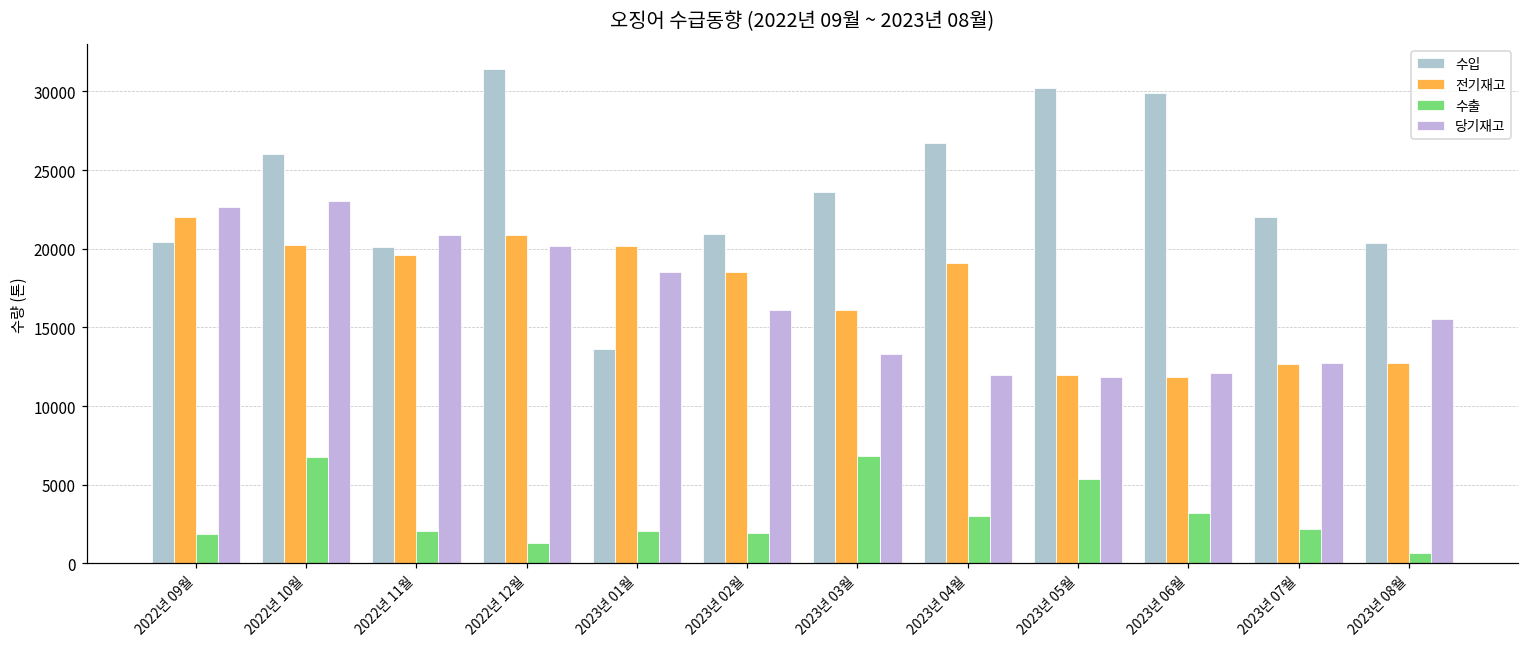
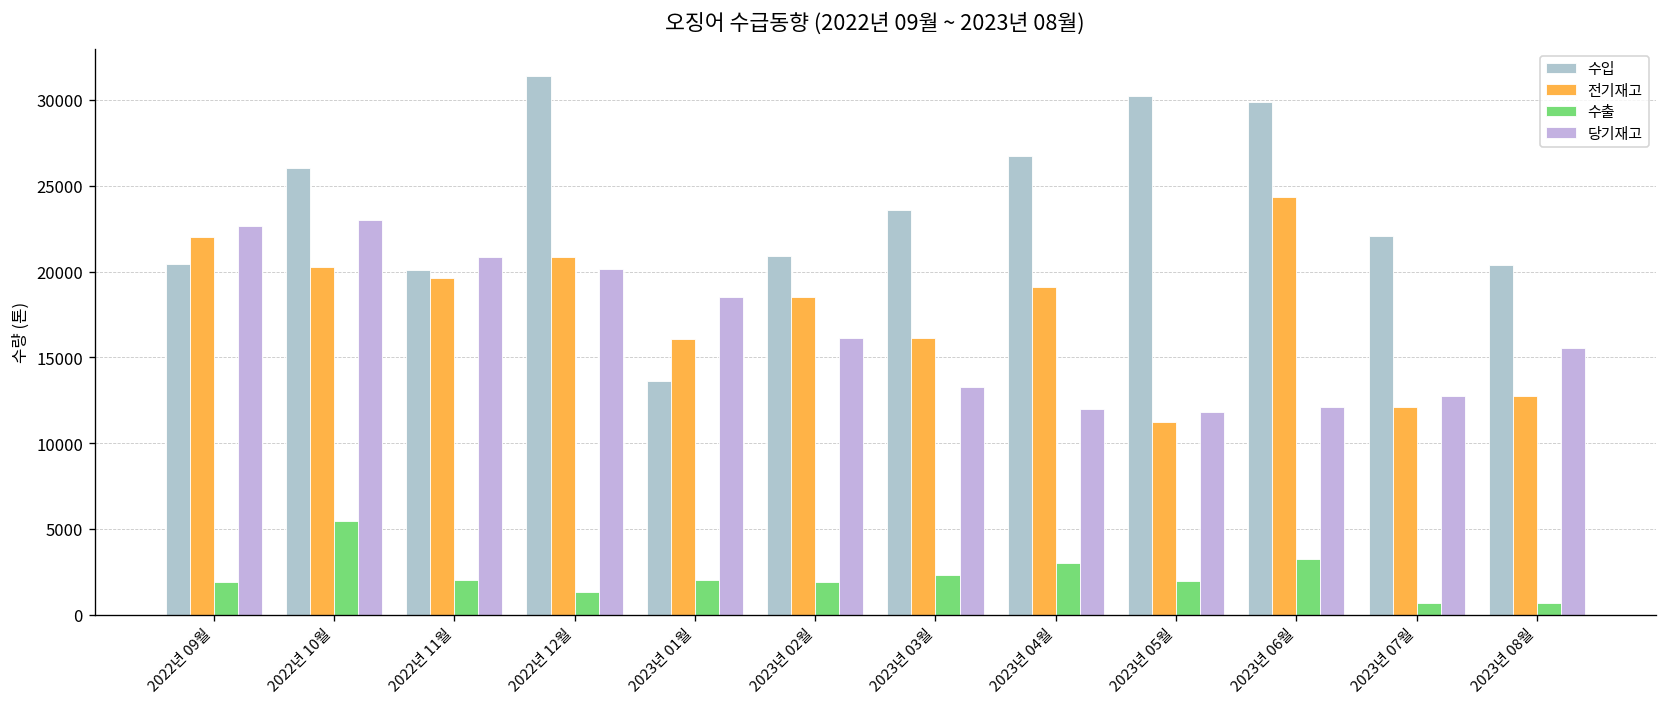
  {
    "전기재고": {
      "2022년 09월": 22000,
      "2022년 10월": 20300,
      "2022년 11월": 19600,
      "2022년 12월": 20900,
-     "2023년 01월": 20200,
+     "2023년 01월": 16100,
      "2023년 02월": 18500,
      "2023년 03월": 16100,
      "2023년 04월": 19100,
-     "2023년 05월": 12000,
-     "2023년 06월": 11800,
-     "2023년 07월": 12700,
+     "2023년 05월": 11200,
+     "2023년 06월": 24300,
+     "2023년 07월": 12100,
      "2023년 08월": 12700
    },
    "수출": {
      "2022년 09월": 1900,
-     "2022년 10월": 6700,
+     "2022년 10월": 5500,
      "2022년 11월": 2100,
      "2022년 12월": 1300,
      "2023년 01월": 2000,
      "2023년 02월": 1900,
-     "2023년 03월": 6800,
+     "2023년 03월": 2300,
      "2023년 04월": 3000,
-     "2023년 05월": 5300,
+     "2023년 05월": 2000,
      "2023년 06월": 3200,
-     "2023년 07월": 2200,
+     "2023년 07월": 700,
      "2023년 08월": 700
    }
  }
